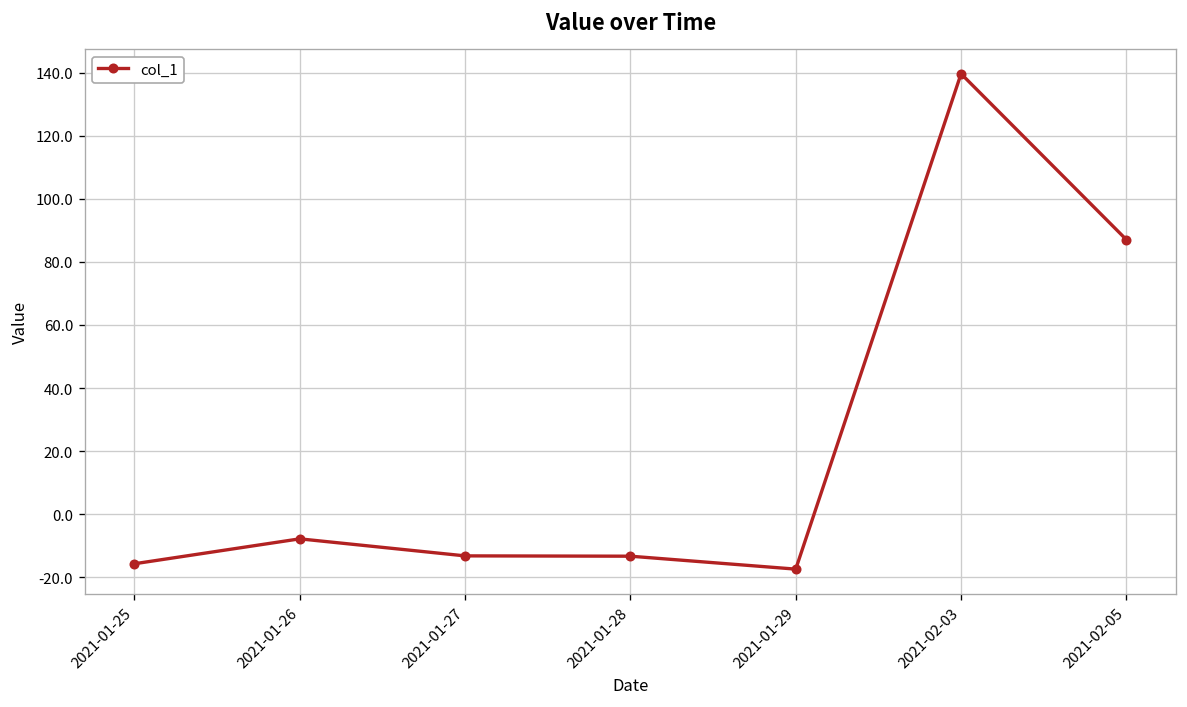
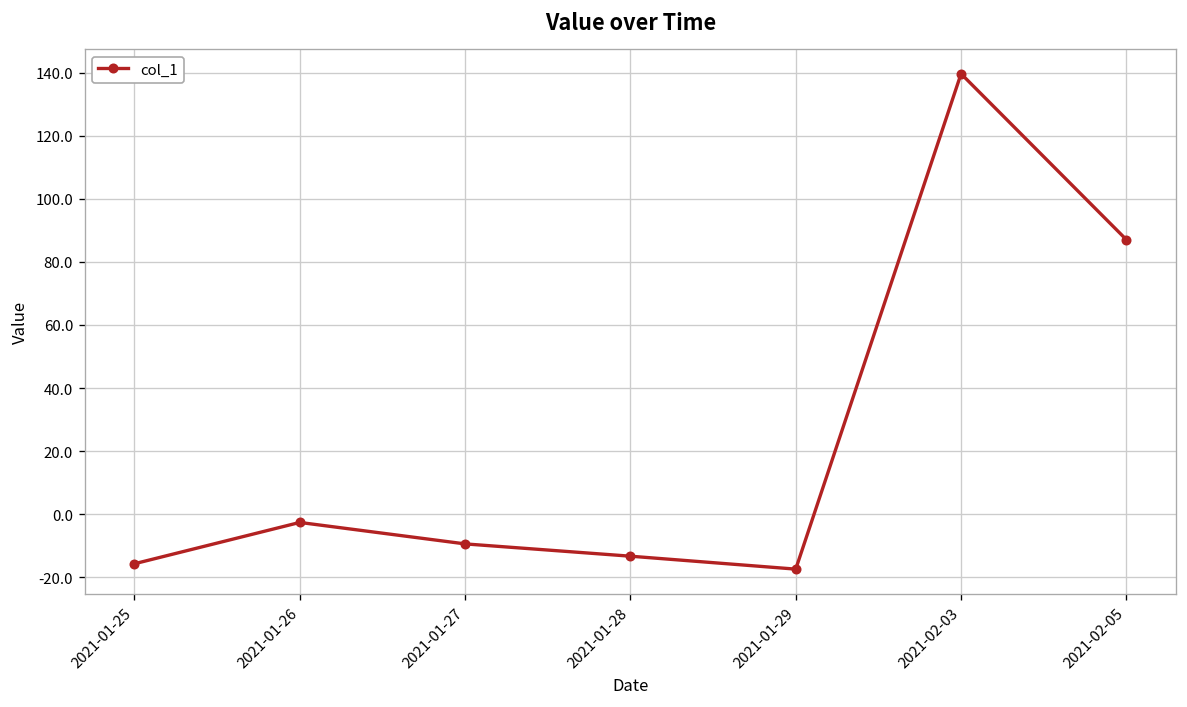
  {
    "2021-01-25": -16,
-   "2021-01-26": -8,
-   "2021-01-27": -13,
+   "2021-01-26": -3,
+   "2021-01-27": -9,
    "2021-01-28": -13,
    "2021-01-29": -17,
    "2021-02-03": 140,
    "2021-02-05": 87
  }
